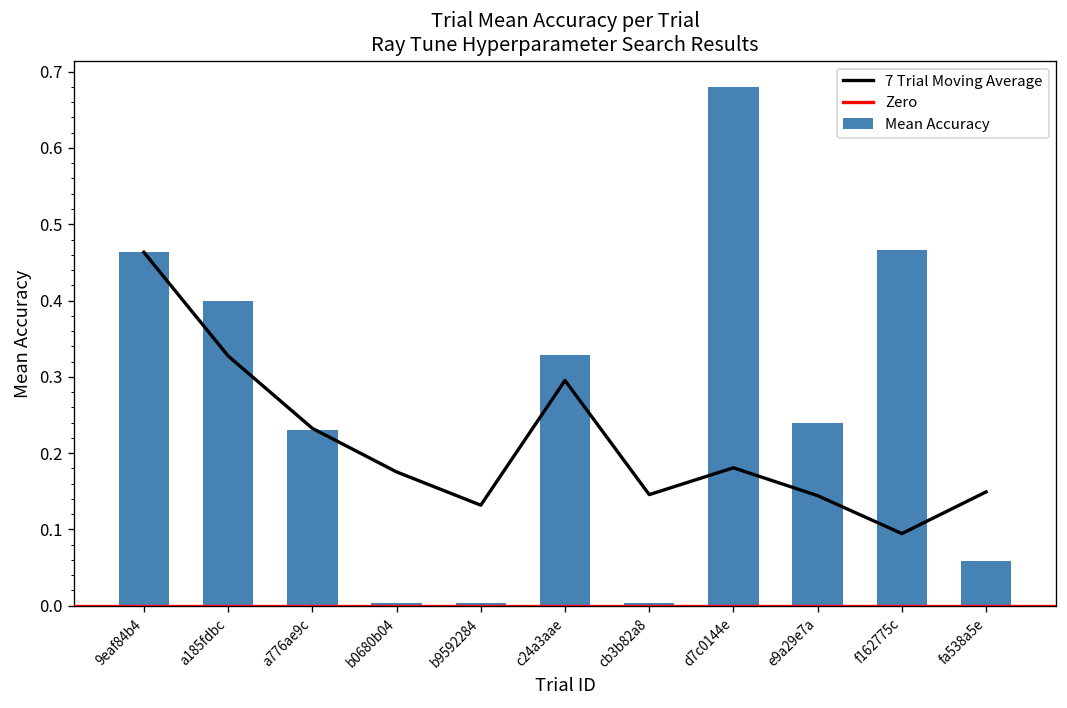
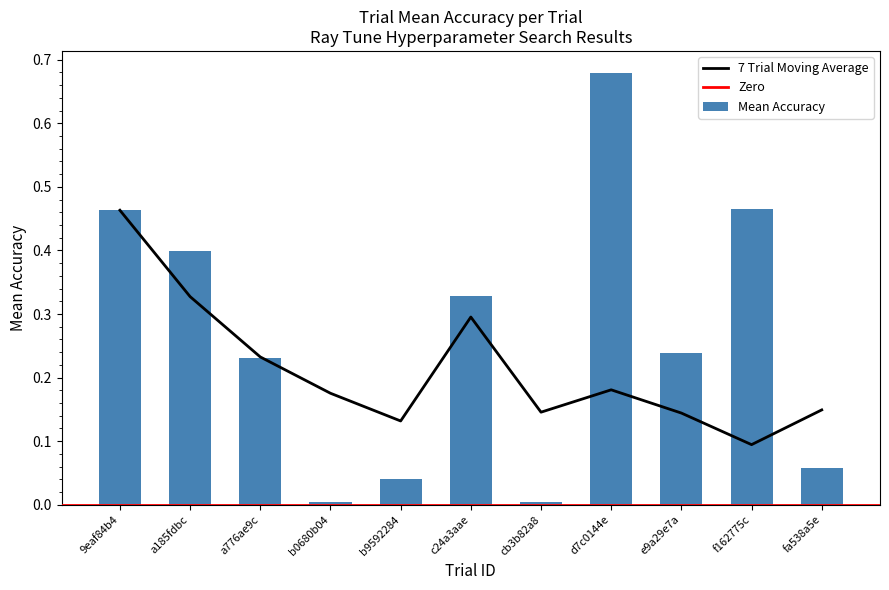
  {
    "7 Trial Moving Average": {
      "9eaf84b4": 0.46,
      "a185fdbc": 0.33,
      "a776ae9c": 0.23,
      "b0680b04": 0.18,
      "b9592284": 0.13,
      "c24a3aae": 0.30,
      "cb3b82a8": 0.15,
      "d7c0144e": 0.18,
      "e9a29e7a": 0.14,
      "f162775c": 0.09,
      "fa538a5e": 0.15
    },
    "Mean Accuracy": {
      "9eaf84b4": 0.46,
      "a185fdbc": 0.40,
      "a776ae9c": 0.23,
-     "b9592284": 0.00,
+     "b9592284": 0.04,
      "c24a3aae": 0.33,
      "d7c0144e": 0.68,
      "e9a29e7a": 0.24,
      "f162775c": 0.47,
      "fa538a5e": 0.06
    }
  }
